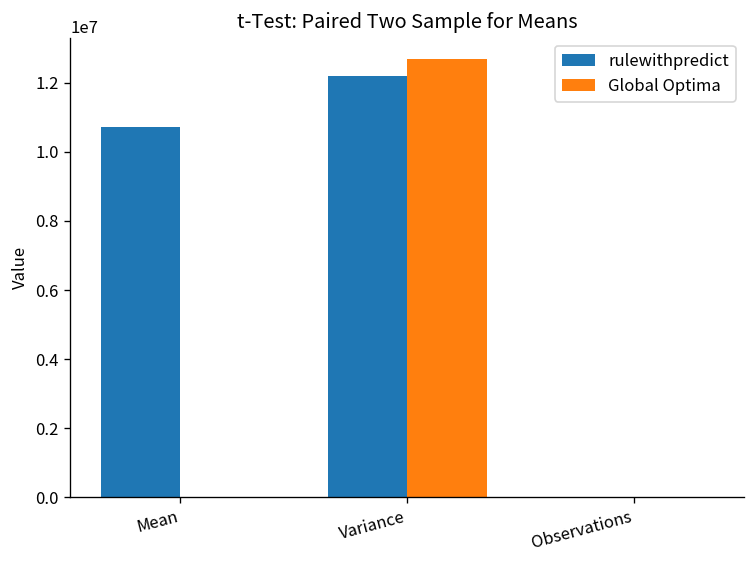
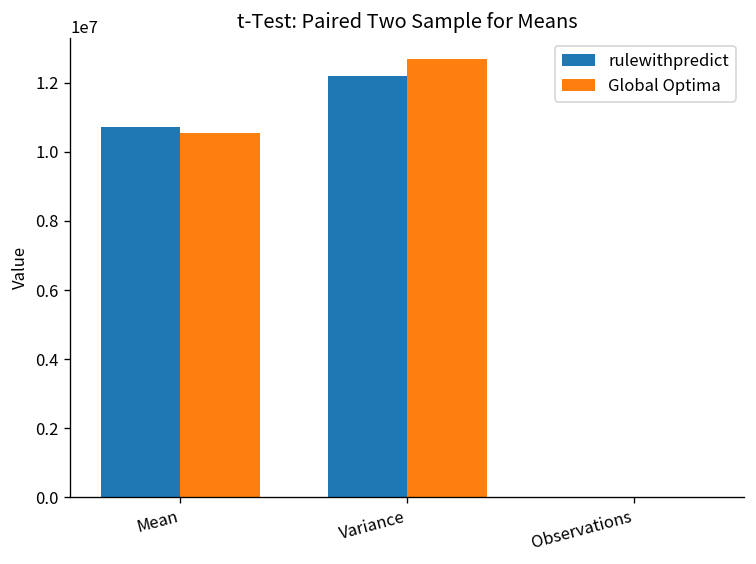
  {
    "rulewithpredict": {
      "Mean": 10700000,
      "Variance": 12200000
    },
    "Global Optima": {
-     "Mean": 0,
+     "Mean": 10500000,
      "Variance": 12700000
    }
  }
